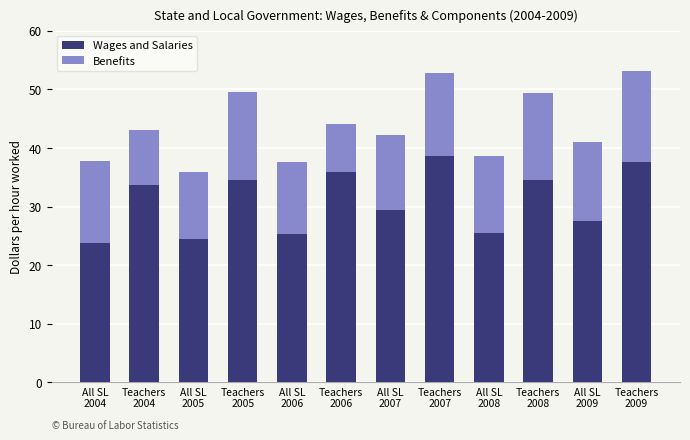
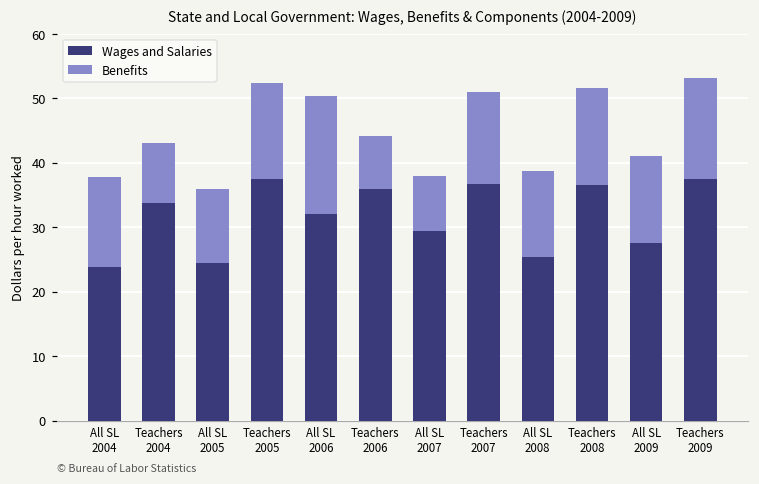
  {
    "Wages and Salaries": {
      "All SL 2004": 24,
      "Teachers 2004": 34,
      "All SL 2005": 24,
-     "Teachers 2005": 35,
-     "All SL 2006": 25,
+     "Teachers 2005": 37,
+     "All SL 2006": 32,
      "Teachers 2006": 36,
      "All SL 2007": 29,
-     "Teachers 2007": 39,
+     "Teachers 2007": 37,
      "All SL 2008": 25,
-     "Teachers 2008": 34,
+     "Teachers 2008": 37,
      "All SL 2009": 27,
      "Teachers 2009": 38
    },
    "Benefits": {
      "All SL 2004": 14,
      "Teachers 2004": 9,
      "All SL 2005": 11,
      "Teachers 2005": 15,
-     "All SL 2006": 12,
+     "All SL 2006": 18,
      "Teachers 2006": 8,
-     "All SL 2007": 13,
+     "All SL 2007": 9,
      "Teachers 2007": 14,
      "All SL 2008": 13,
      "Teachers 2008": 15,
      "All SL 2009": 14,
      "Teachers 2009": 16
    }
  }
